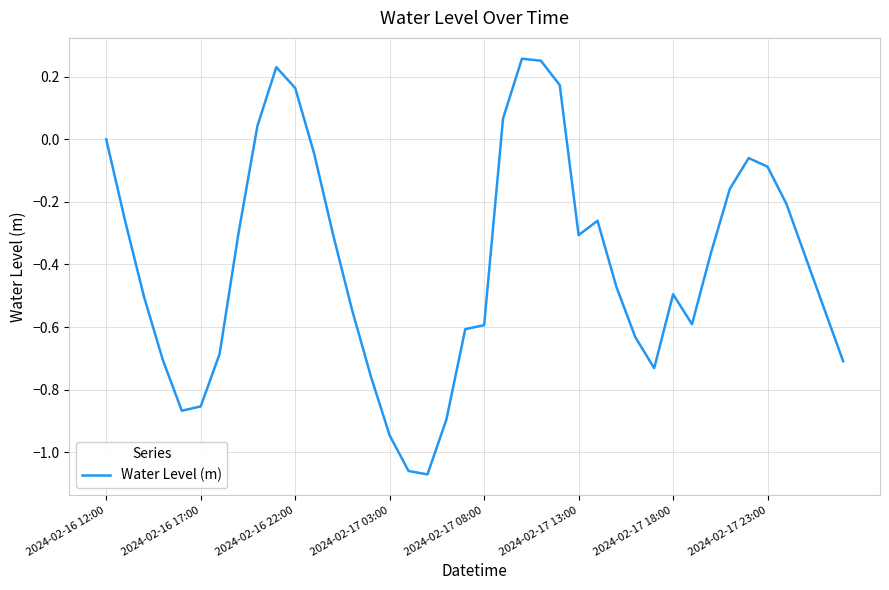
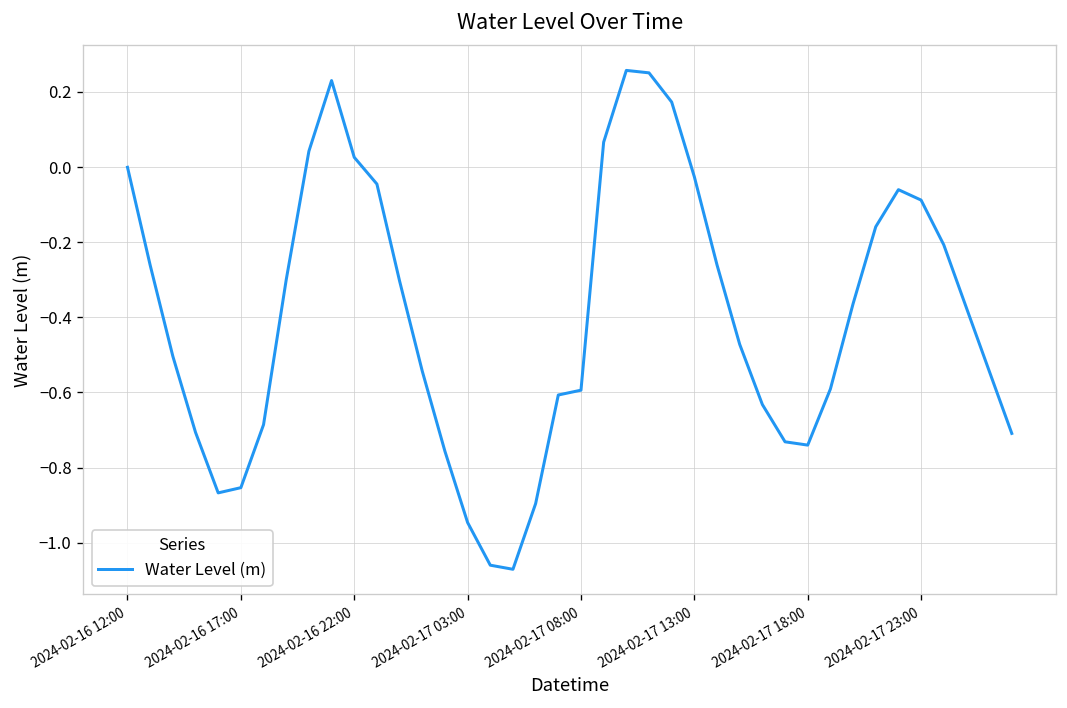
  {
    "2024-02-16 12:00": 0.00,
    "2024-02-16 17:00": -0.85,
-   "2024-02-16 22:00": 0.16,
+   "2024-02-16 22:00": 0.03,
    "2024-02-17 03:00": -0.95,
    "2024-02-17 08:00": -0.59,
-   "2024-02-17 13:00": -0.31,
-   "2024-02-17 18:00": -0.50,
+   "2024-02-17 13:00": -0.03,
+   "2024-02-17 18:00": -0.74,
    "2024-02-17 23:00": -0.09
  }
